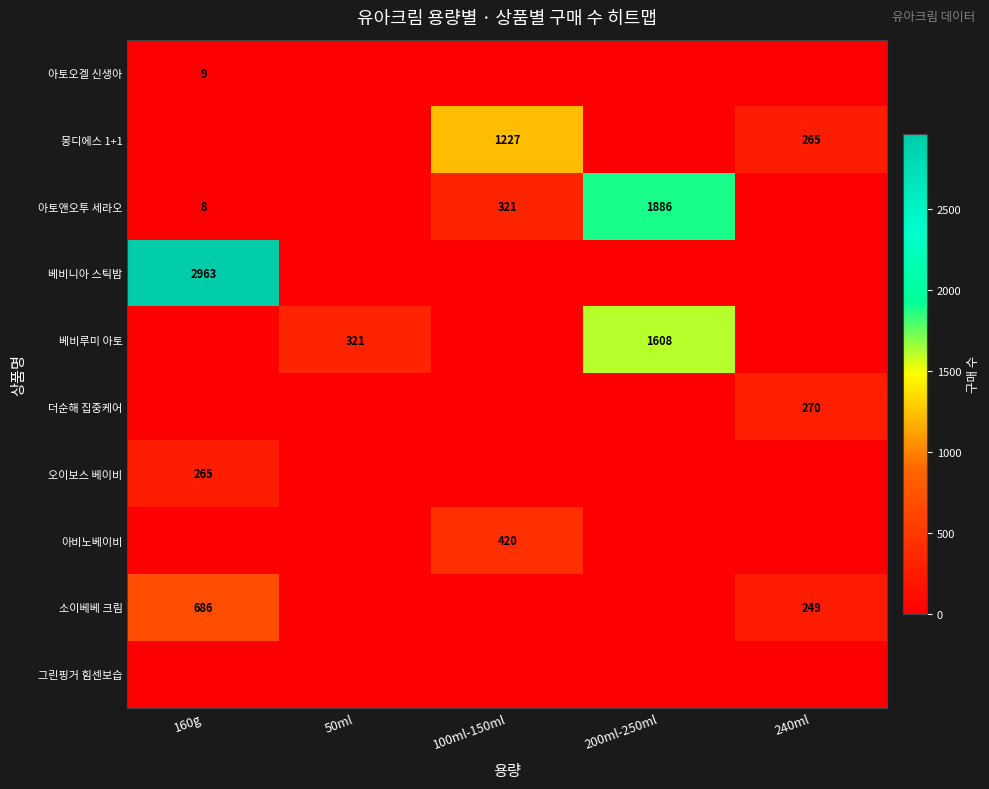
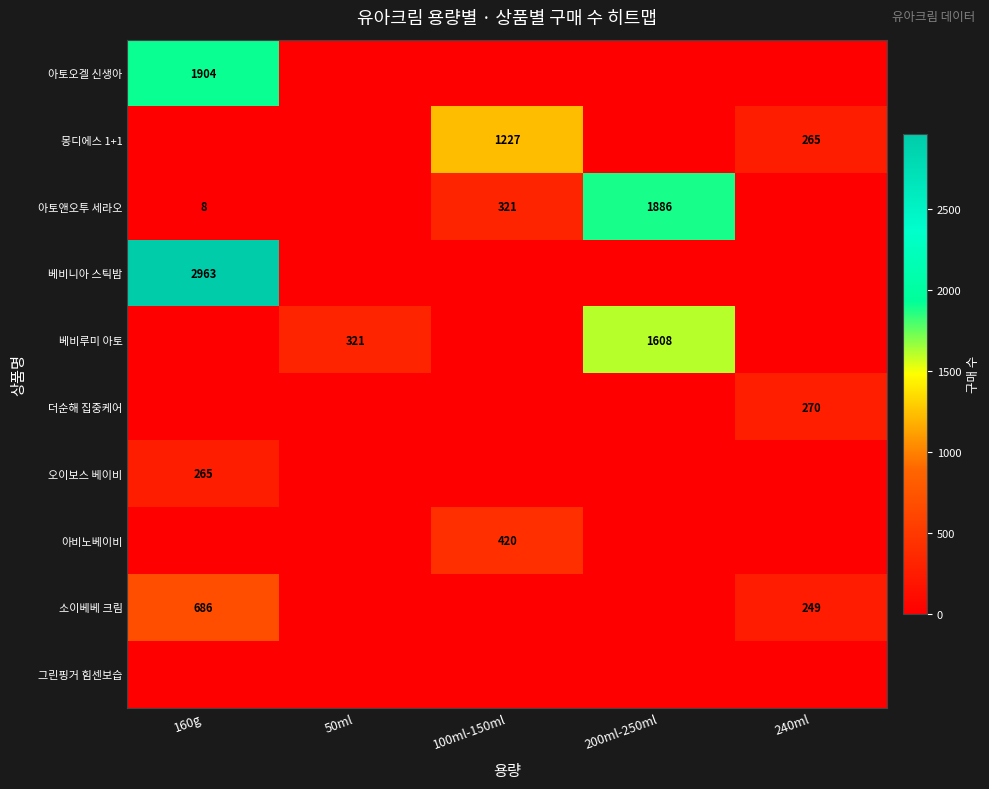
  {
    "아토오겔 신생아": {
-     "160g": 9
+     "160g": 1904
    },
    "몽디에스 1+1": {
      "100ml-150ml": 1227,
      "240ml": 265
    },
    "아토앤오투 세라오": {
      "160g": 8,
      "100ml-150ml": 321,
      "200ml-250ml": 1886
    },
    "베비니아 스틱밤": {
      "160g": 2963
    },
    "베비루미 아토": {
      "50ml": 321,
      "200ml-250ml": 1608
    },
    "더순해 집중케어": {
      "240ml": 270
    },
    "오이보스 베이비": {
      "160g": 265
    },
    "아비노베이비": {
      "100ml-150ml": 420
    },
    "소이베베 크림": {
      "160g": 686,
      "240ml": 249
    }
  }
